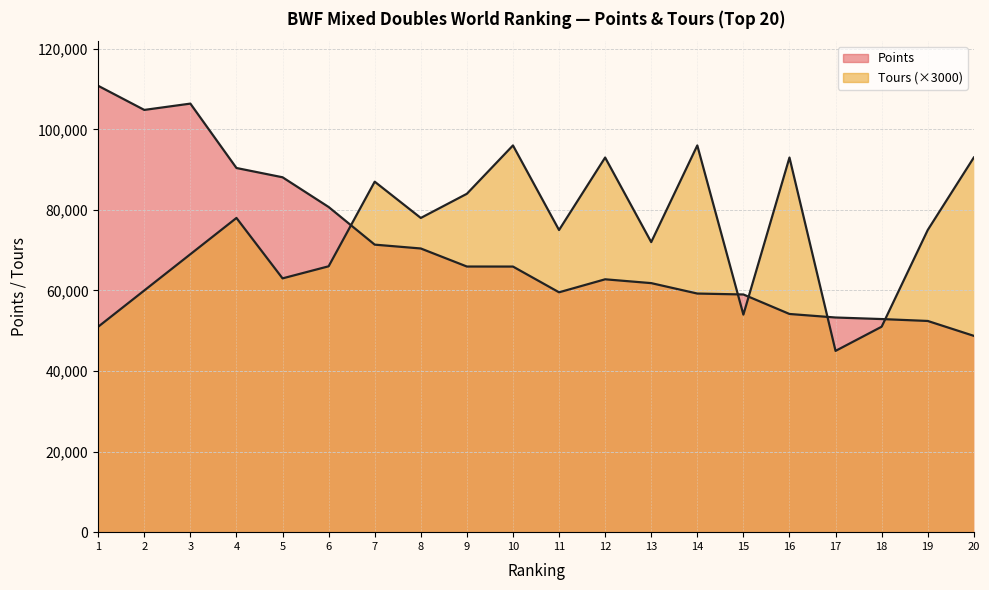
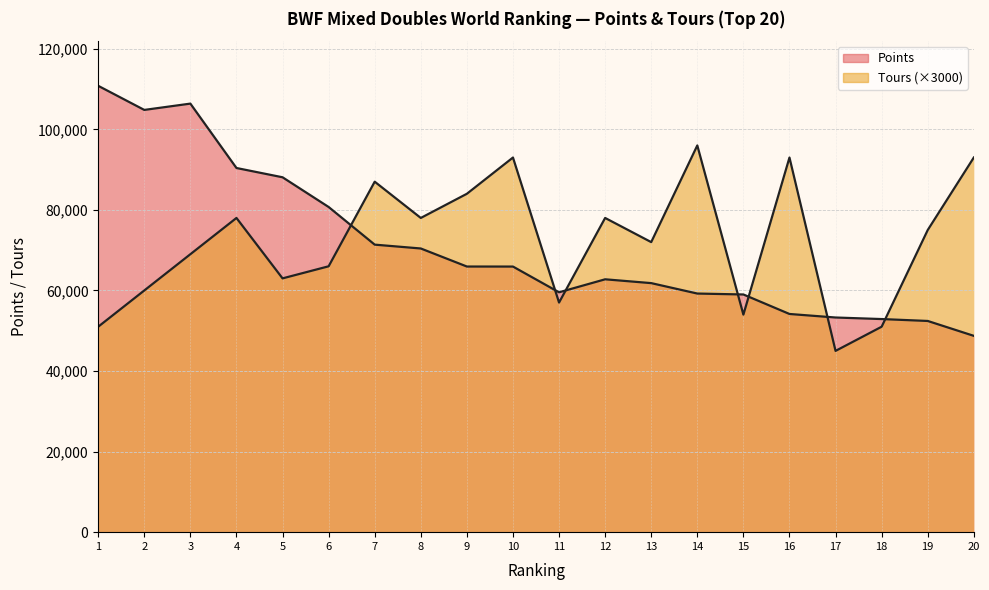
  {
    "Points": {
      "1": "111,000",
      "2": "105,000",
      "3": "106,000",
      "4": "90,000",
      "5": "88,000",
      "6": "81,000",
      "7": "71,000",
      "8": "70,000",
      "9": "66,000",
      "10": "66,000",
      "11": "60,000",
      "12": "63,000",
      "13": "62,000",
      "14": "59,000",
      "15": "59,000",
      "16": "54,000",
      "17": "53,000",
      "18": "53,000",
      "19": "52,000",
      "20": "49,000"
    },
    "Tours (×3000)": {
      "1": "51,000",
      "2": "60,000",
      "3": "69,000",
      "4": "78,000",
      "5": "63,000",
      "6": "66,000",
      "7": "87,000",
      "8": "78,000",
      "9": "84,000",
-     "10": "96,000",
-     "11": "75,000",
-     "12": "93,000",
+     "10": "93,000",
+     "11": "57,000",
+     "12": "78,000",
      "13": "72,000",
      "14": "96,000",
      "15": "54,000",
      "16": "93,000",
      "17": "45,000",
      "18": "51,000",
      "19": "75,000",
      "20": "93,000"
    }
  }
